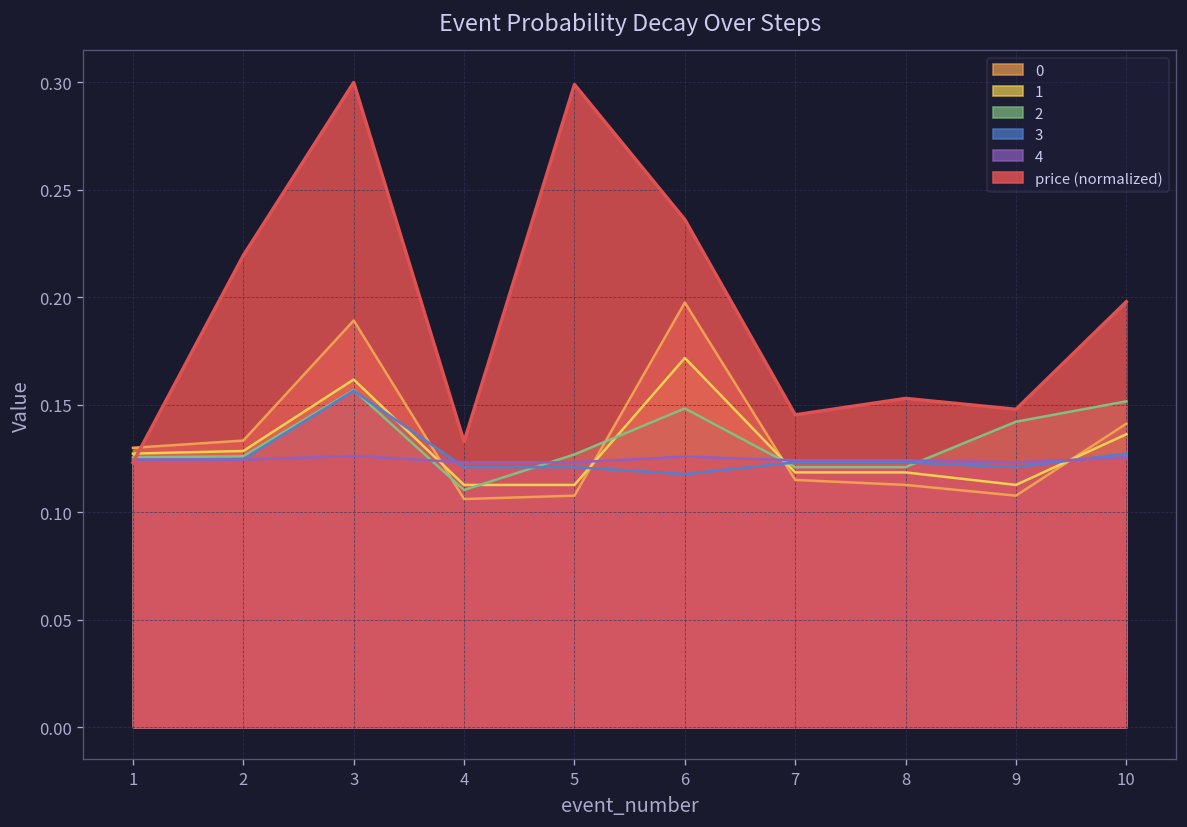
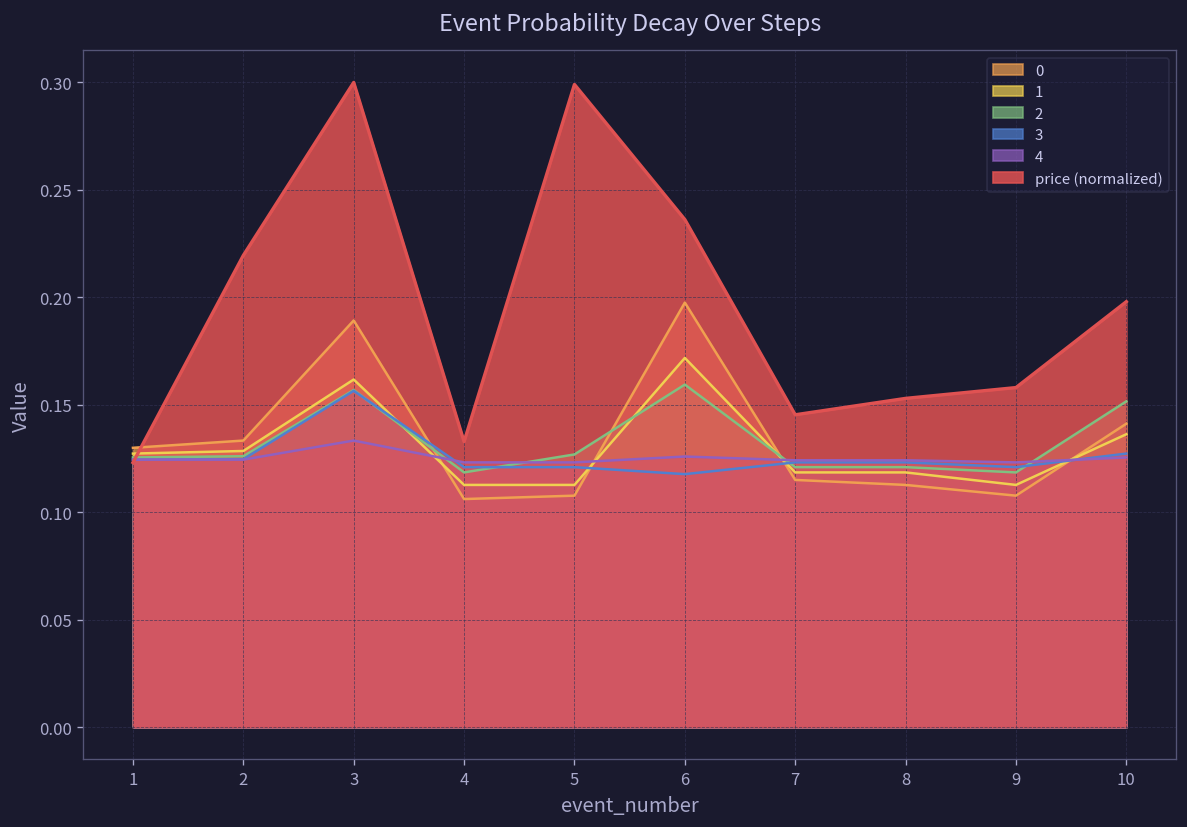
  {
    "2": {
-     "4": 0.110,
+     "4": 0.119,
      "5": 0.127,
-     "6": 0.148,
+     "6": 0.159,
      "7": 0.121,
      "8": 0.121,
-     "9": 0.142,
+     "9": 0.119,
      "10": 0.152
    },
    "3": {
      "4": 0.121,
      "5": 0.121,
      "6": 0.118,
      "9": 0.121,
      "10": 0.127
    },
    "4": {
-     "3": 0.126,
+     "3": 0.133,
      "4": 0.123,
      "5": 0.123,
      "6": 0.126,
      "9": 0.123,
      "10": 0.126
    },
    "price (normalized)": {
      "2": 0.220,
      "3": 0.300,
      "4": 0.133,
      "5": 0.299,
      "6": 0.236,
      "7": 0.145,
      "8": 0.153,
-     "9": 0.148,
+     "9": 0.158,
      "10": 0.198
    }
  }
